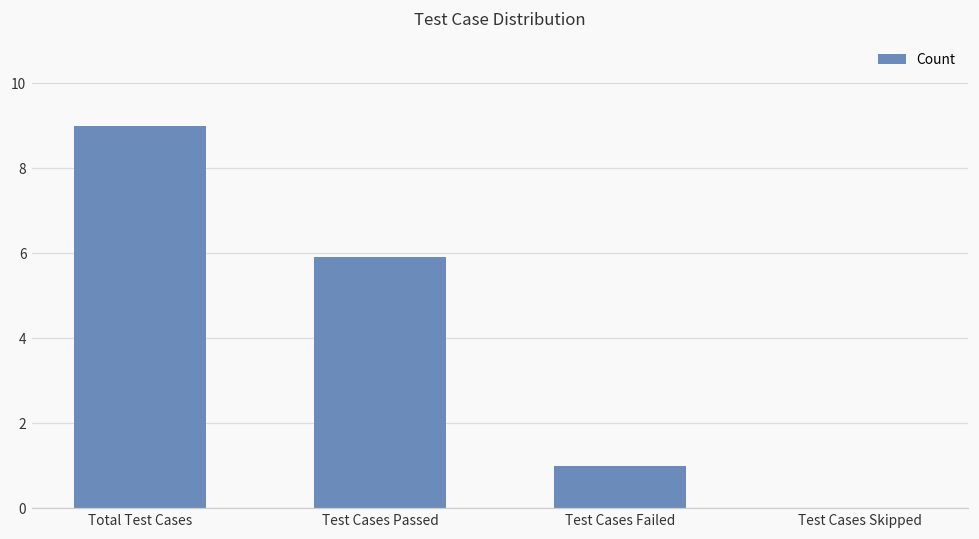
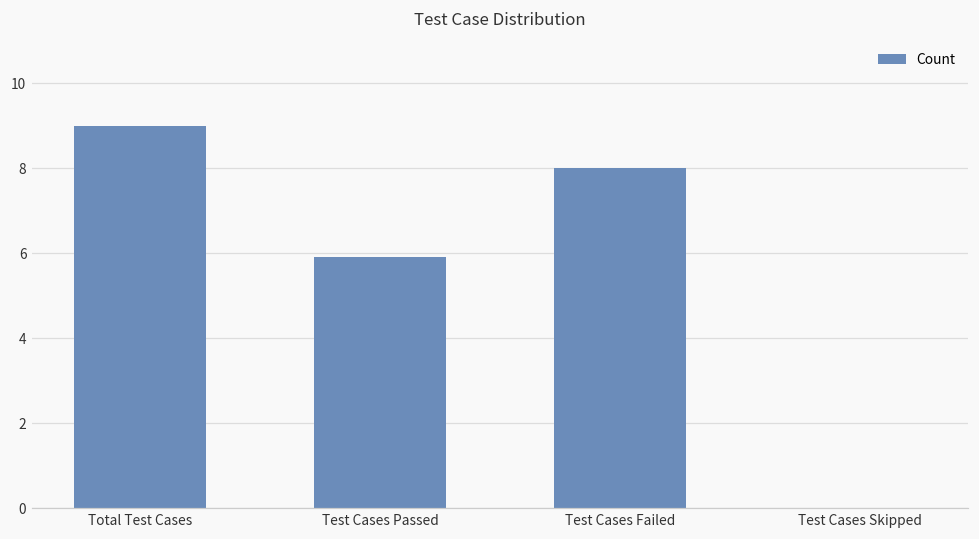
  {
    "Total Test Cases": 9,
    "Test Cases Passed": 5.9,
-   "Test Cases Failed": 1,
+   "Test Cases Failed": 8,
    "Test Cases Skipped": 0
  }
